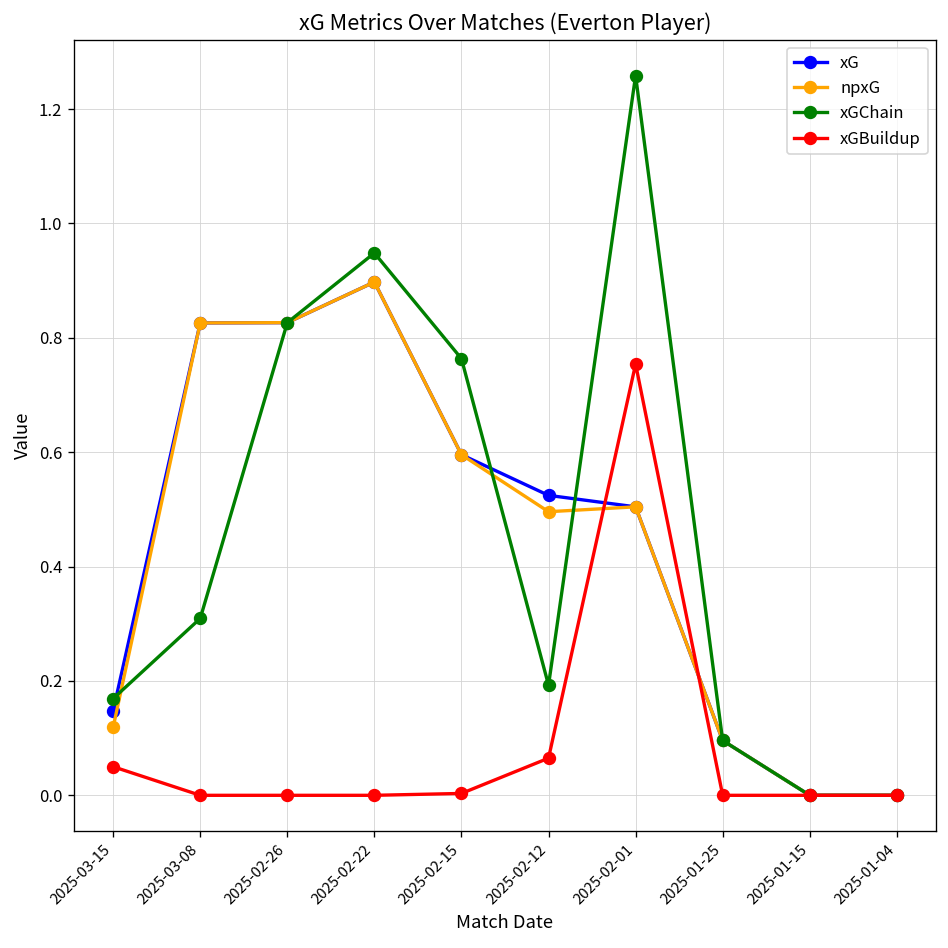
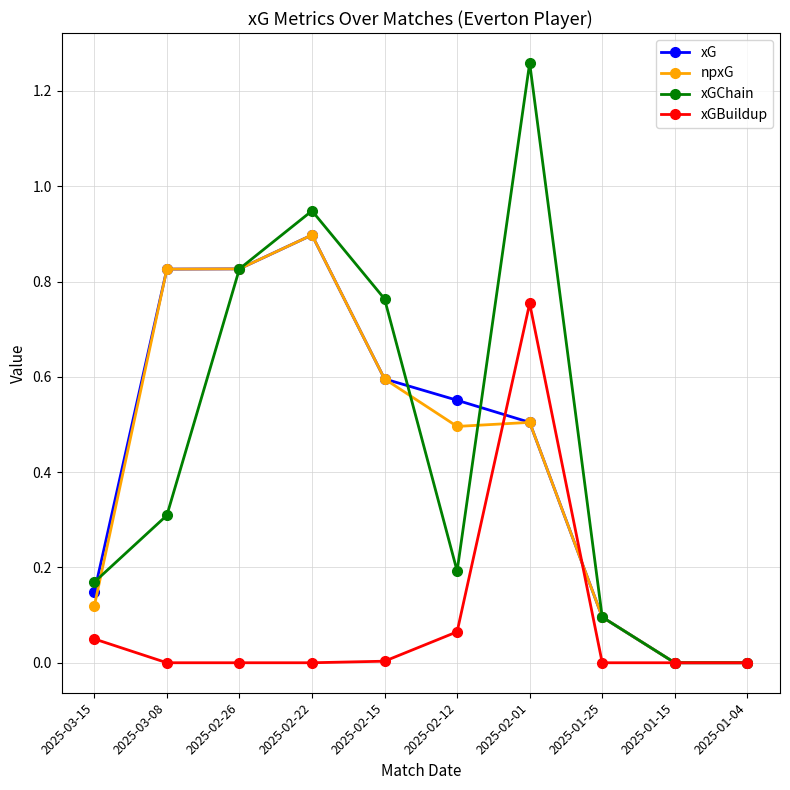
  {
    "xG": {
      "2025-03-15": 0.15,
-     "2025-02-12": 0.52
+     "2025-02-12": 0.55
    },
    "npxG": {
      "2025-03-15": 0.12,
      "2025-02-12": 0.50
    },
    "xGChain": {
      "2025-03-15": 0.17,
      "2025-03-08": 0.31,
      "2025-02-22": 0.95,
      "2025-02-15": 0.76,
      "2025-02-12": 0.19,
      "2025-02-01": 1.26
    },
    "xGBuildup": {
      "2025-03-15": 0.05,
      "2025-03-08": 0.00,
      "2025-02-26": 0.00,
      "2025-02-22": 0.00,
      "2025-02-15": 0.00,
      "2025-02-12": 0.06,
      "2025-02-01": 0.75,
      "2025-01-25": 0.00
    }
  }
